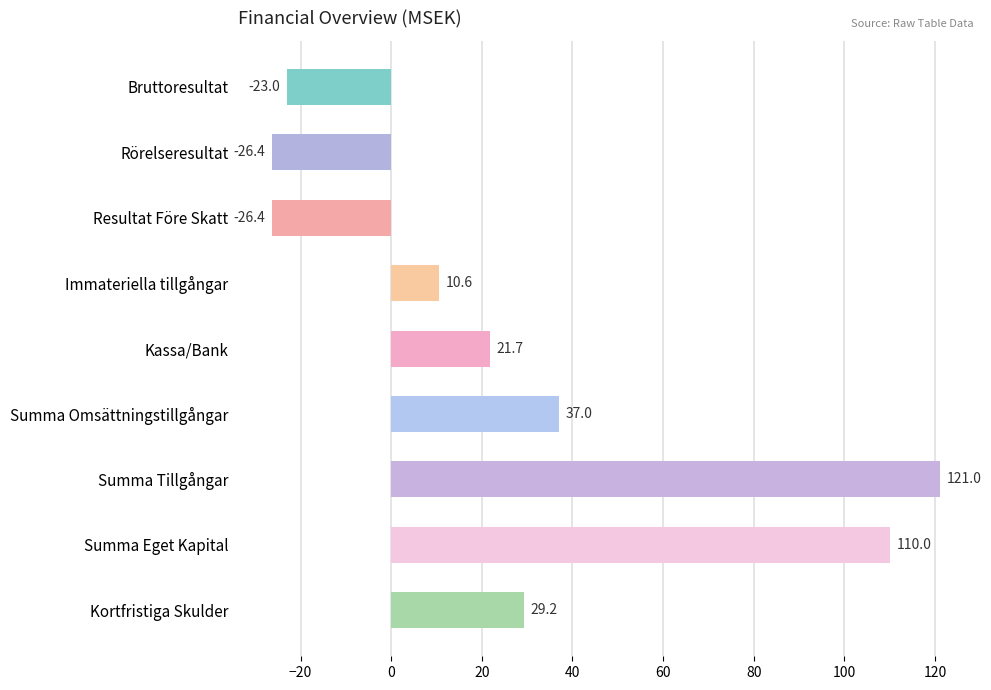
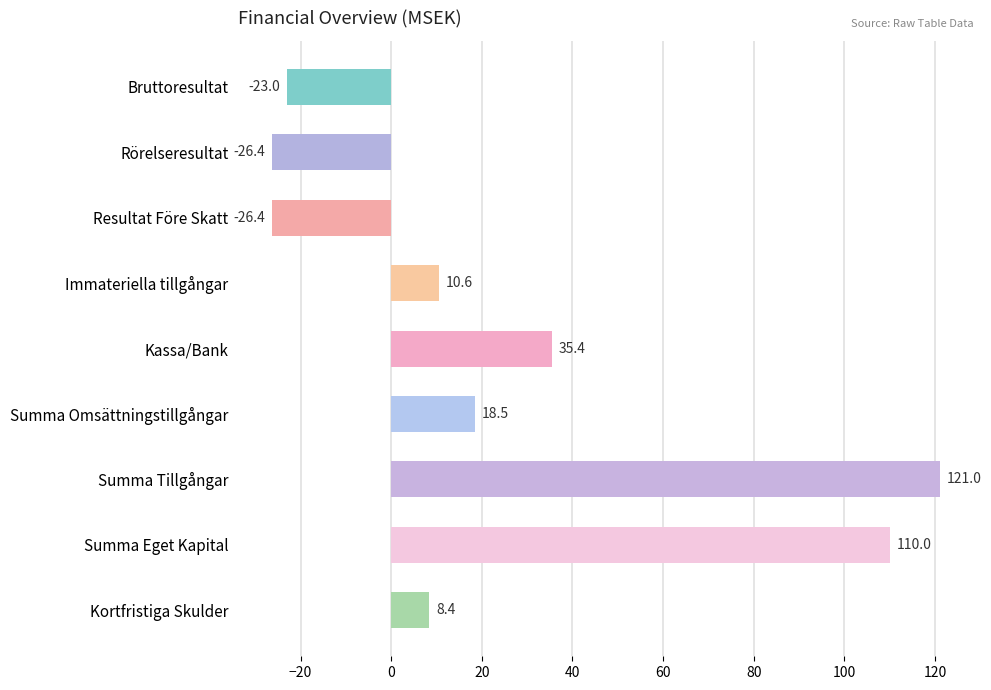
  {
    "Bruttoresultat": -23.0,
    "Rörelseresultat": -26.4,
    "Resultat Före Skatt": -26.4,
    "Immateriella tillgångar": 10.6,
-   "Kassa/Bank": 21.7,
-   "Summa Omsättningstillgångar": 37.0,
+   "Kassa/Bank": 35.4,
+   "Summa Omsättningstillgångar": 18.5,
    "Summa Tillgångar": 121.0,
    "Summa Eget Kapital": 110.0,
-   "Kortfristiga Skulder": 29.2
+   "Kortfristiga Skulder": 8.4
  }
